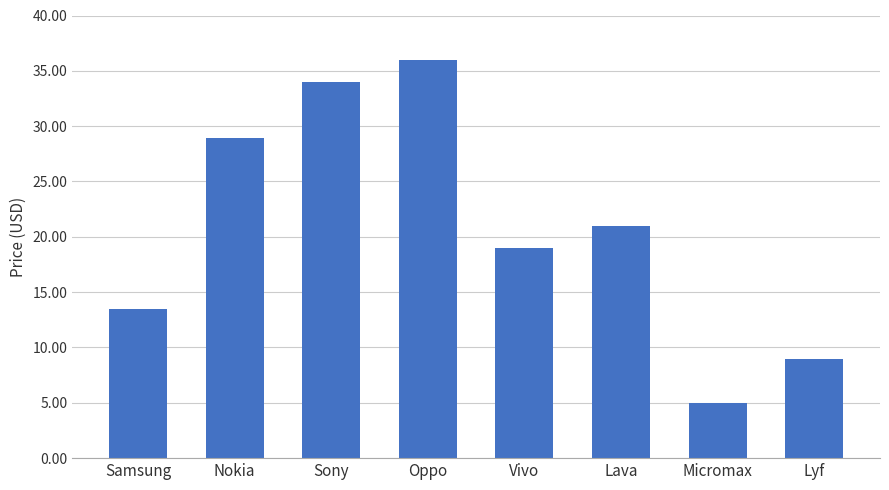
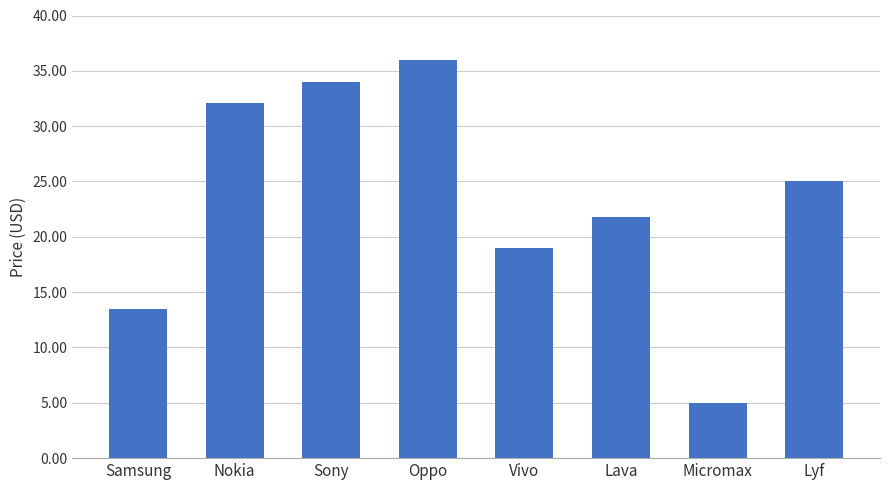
  {
    "Samsung": 13.5,
-   "Nokia": 29.0,
+   "Nokia": 32.1,
    "Sony": 34.0,
    "Oppo": 36.0,
    "Vivo": 19.0,
-   "Lava": 21.0,
+   "Lava": 21.8,
    "Micromax": 5.0,
-   "Lyf": 9.0
+   "Lyf": 25.1
  }
